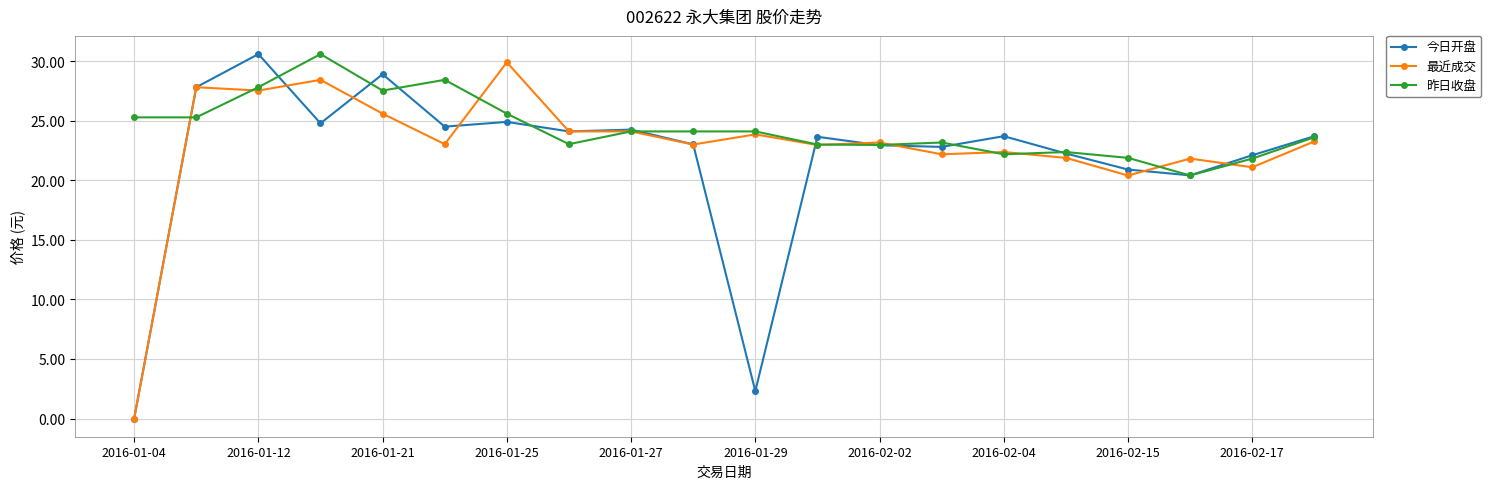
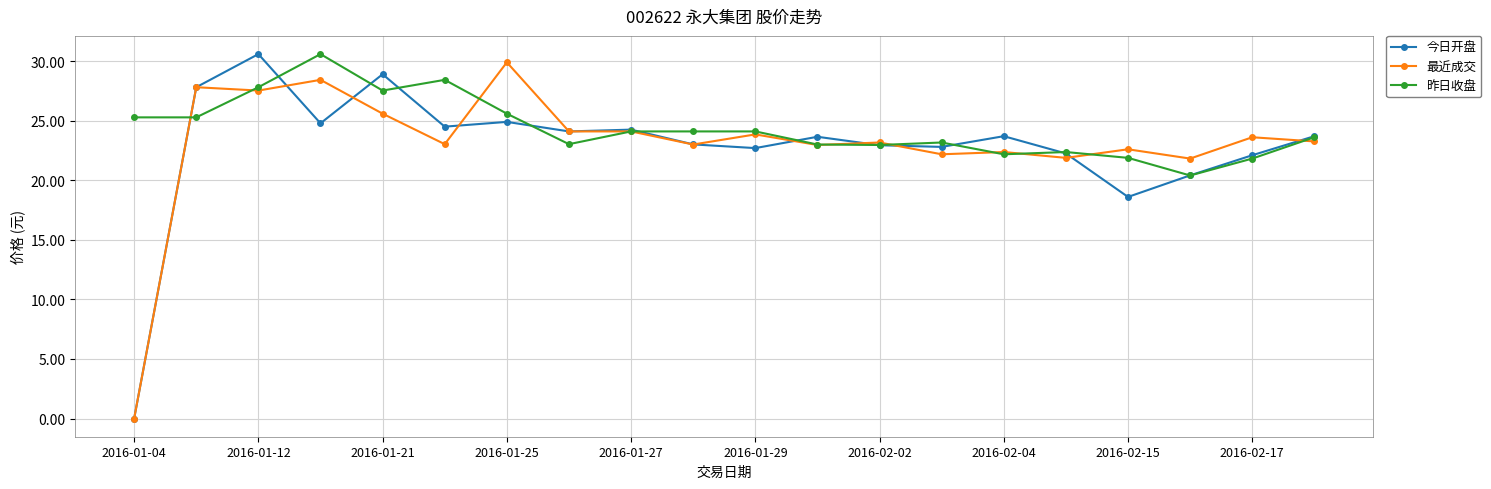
  {
    "今日开盘": {
      "2016-01-12": 30.6,
      "2016-01-21": 28.9,
      "2016-01-25": 24.9,
-     "2016-01-29": 2.3,
+     "2016-01-29": 22.7,
      "2016-02-04": 23.7,
-     "2016-02-15": 20.9,
+     "2016-02-15": 18.6,
      "2016-02-17": 22.1
    },
    "最近成交": {
      "2016-01-12": 27.5,
      "2016-01-21": 25.6,
      "2016-01-25": 29.9,
      "2016-01-29": 23.9,
-     "2016-02-15": 20.4,
-     "2016-02-17": 21.1
+     "2016-02-15": 22.6,
+     "2016-02-17": 23.6
    },
    "昨日收盘": {
      "2016-01-04": 25.3,
      "2016-01-12": 27.8,
      "2016-01-21": 27.5,
      "2016-01-25": 25.6,
      "2016-01-29": 24.1,
      "2016-02-15": 21.9,
      "2016-02-17": 21.8
    }
  }
